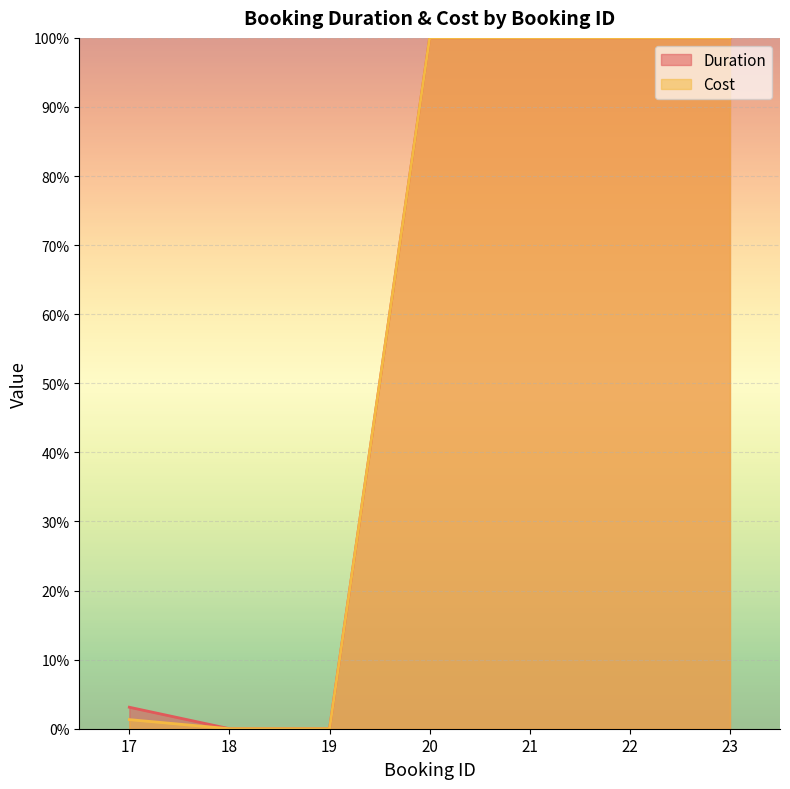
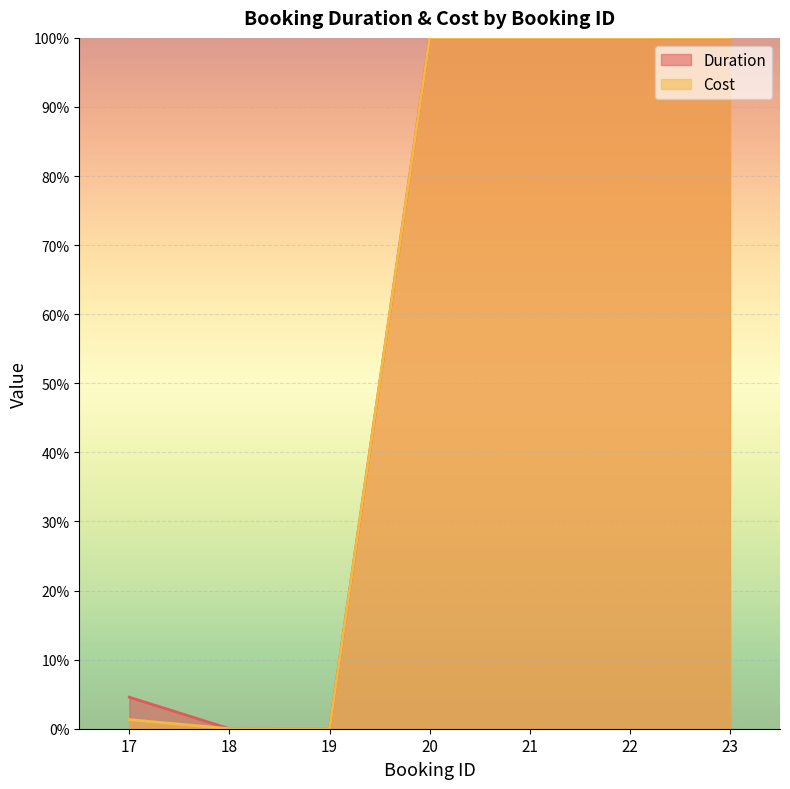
  {
    "Duration": {
-     "17": "3%"
+     "17": "5%"
    },
    "Cost": {
      "17": "1%"
    }
  }
